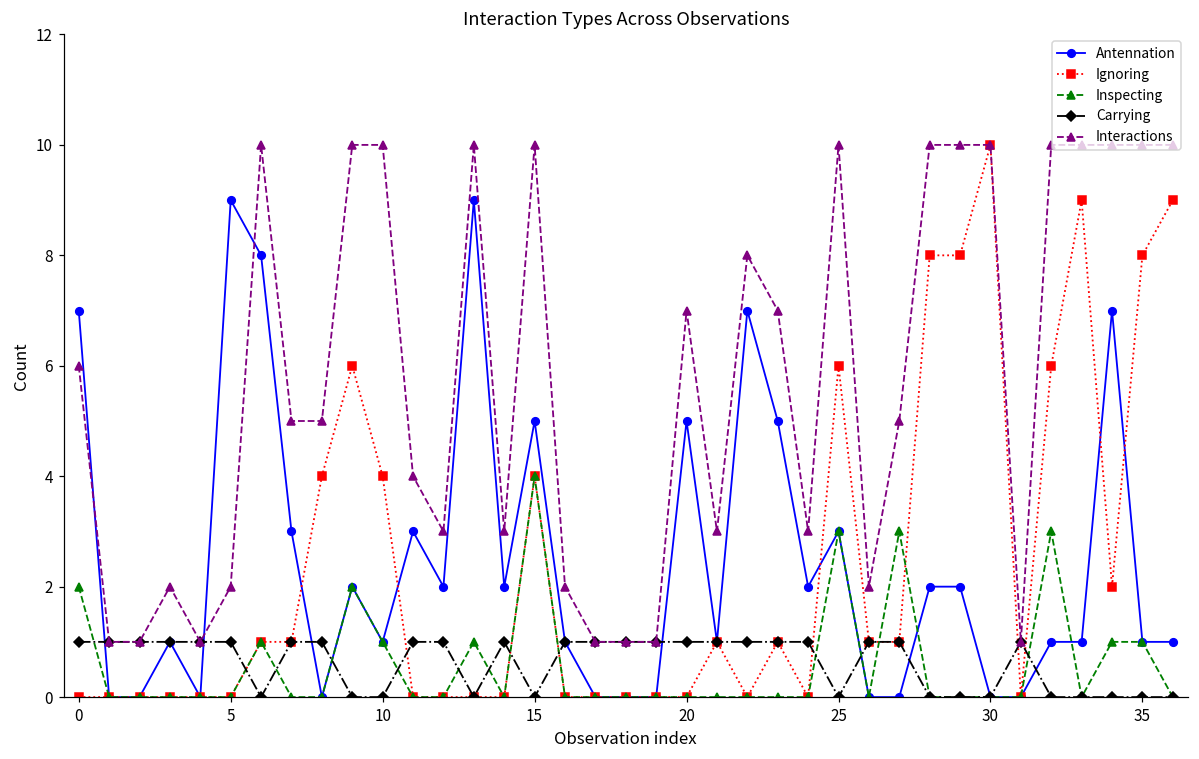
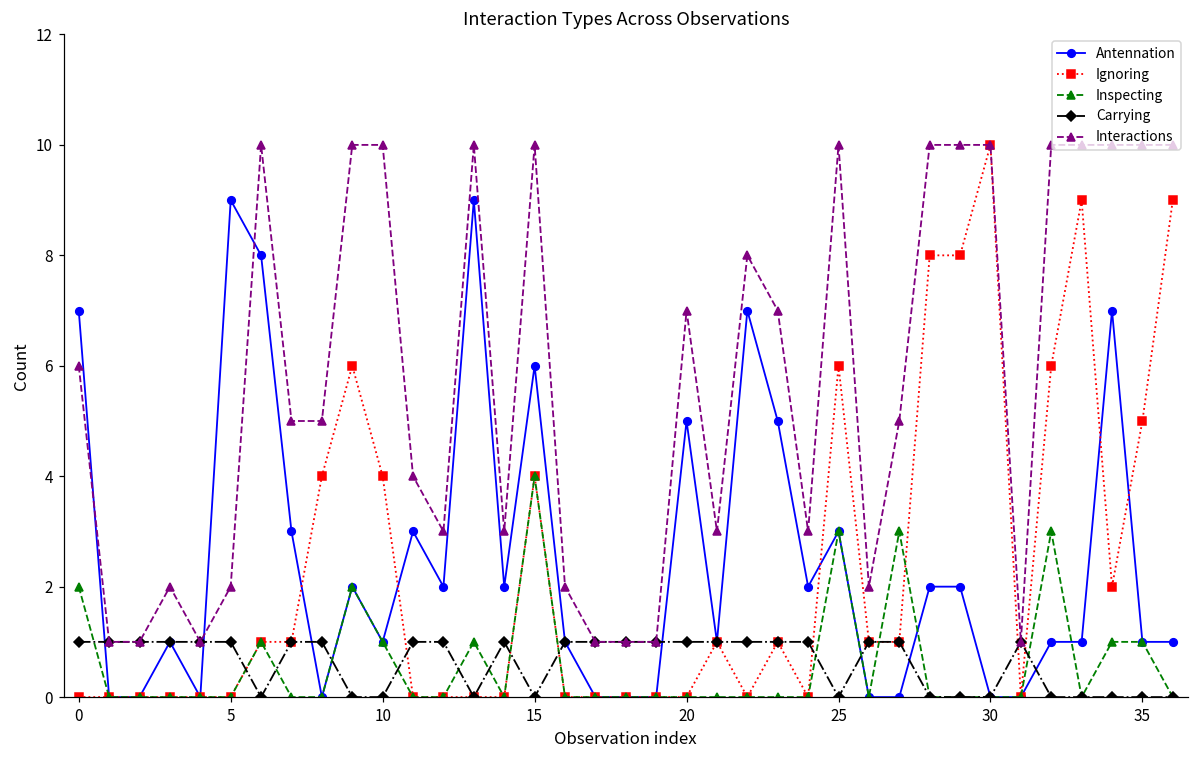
  {
    "Antennation": {
      "0": 7,
      "5": 9,
-     "15": 5,
+     "15": 6,
      "20": 5
    },
    "Ignoring": {
      "0": 0,
      "10": 4,
      "25": 6,
-     "35": 8
+     "35": 5
    },
    "Inspecting": {
      "0": 2
    },
    "Carrying": {
      "0": 1,
      "5": 1,
      "10": 0,
      "15": 0,
      "20": 1,
      "25": 0,
      "35": 0
    },
    "Interactions": {
      "0": 6,
      "5": 2,
      "10": 10,
      "15": 10,
      "20": 7,
      "25": 10
    }
  }
